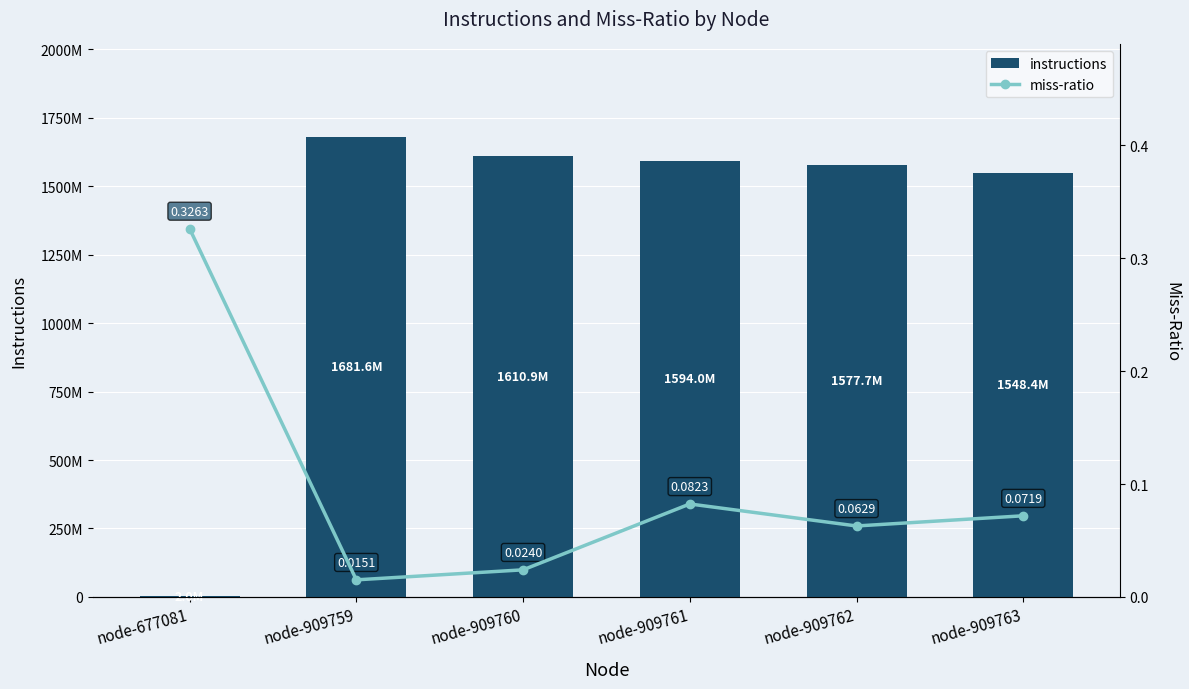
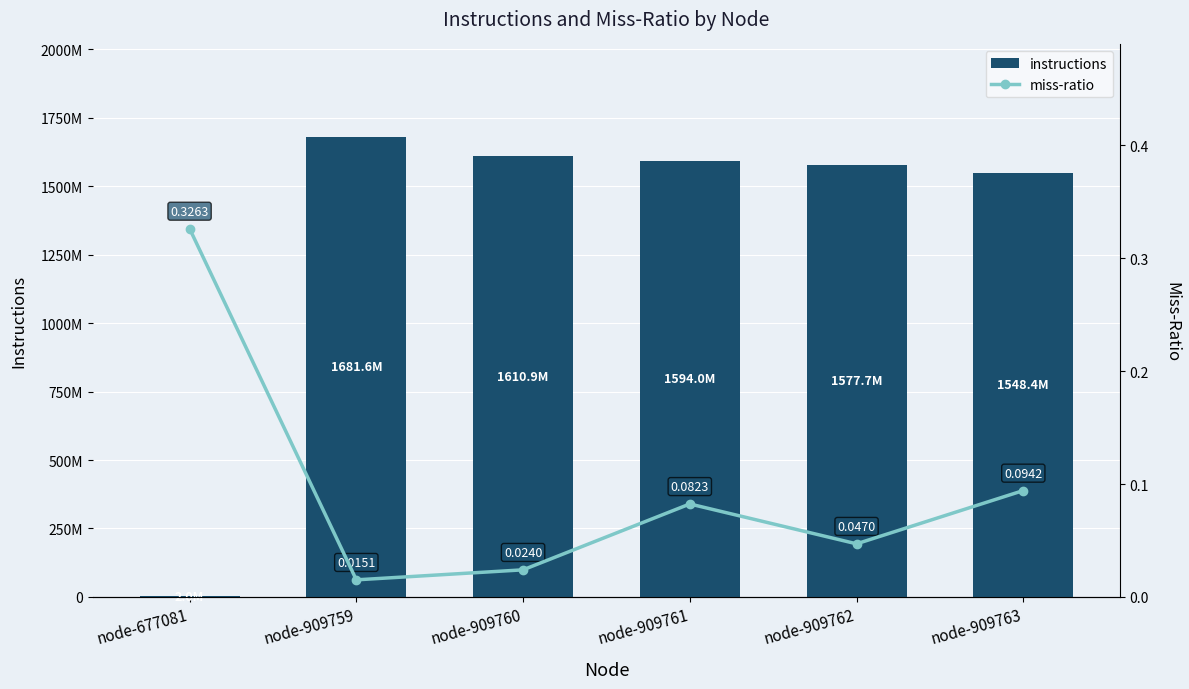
  {
    "instructions": {
      "node-909759": "1681.6M",
      "node-909760": "1610.9M",
      "node-909761": "1594.0M",
      "node-909762": "1577.7M",
      "node-909763": "1548.4M"
    },
    "miss-ratio": {
-     "node-909762": "0.0629",
-     "node-909763": "0.0719"
+     "node-909762": "0.0470",
+     "node-909763": "0.0942"
    }
  }
